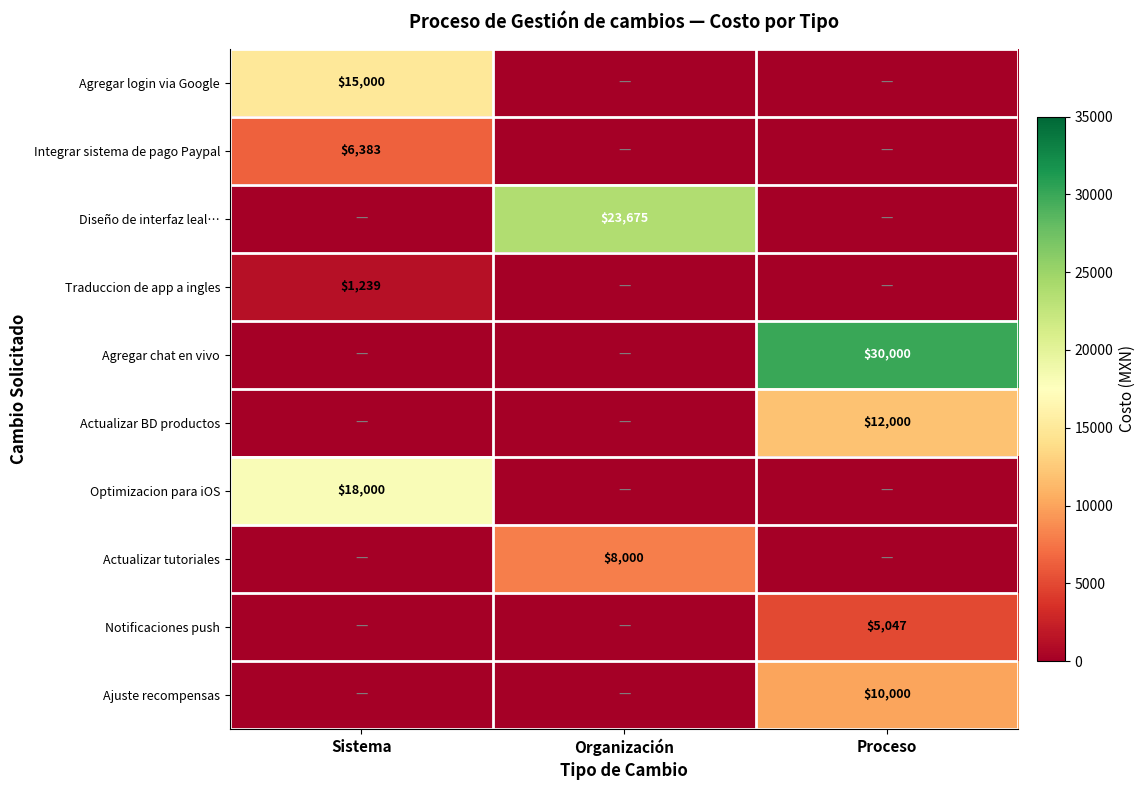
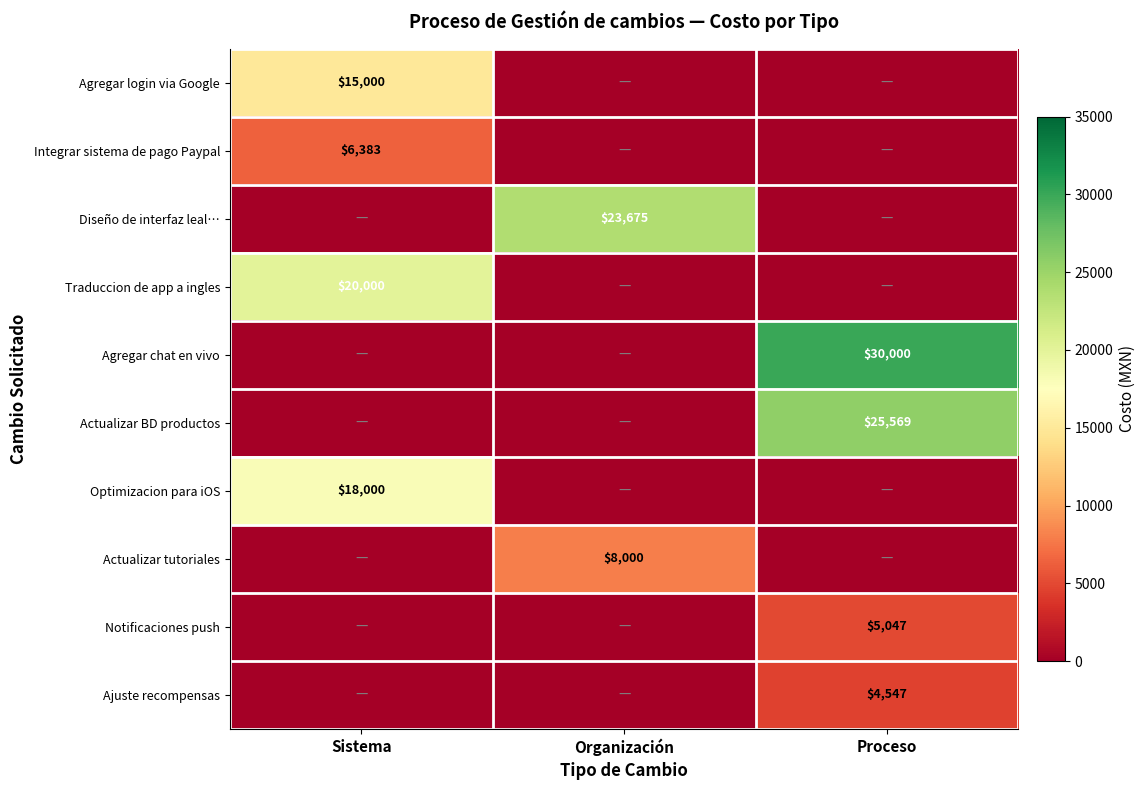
  {
    "Agregar login via Google": {
      "Sistema": "$15,000"
    },
    "Integrar sistema de pago Paypal": {
      "Sistema": "$6,383"
    },
    "Diseño de interfaz leal…": {
      "Organización": "$23,675"
    },
    "Traduccion de app a ingles": {
-     "Sistema": "$1,239"
+     "Sistema": "$20,000"
    },
    "Agregar chat en vivo": {
      "Proceso": "$30,000"
    },
    "Actualizar BD productos": {
-     "Proceso": "$12,000"
+     "Proceso": "$25,569"
    },
    "Optimizacion para iOS": {
      "Sistema": "$18,000"
    },
    "Actualizar tutoriales": {
      "Organización": "$8,000"
    },
    "Notificaciones push": {
      "Proceso": "$5,047"
    },
    "Ajuste recompensas": {
-     "Proceso": "$10,000"
+     "Proceso": "$4,547"
    }
  }
